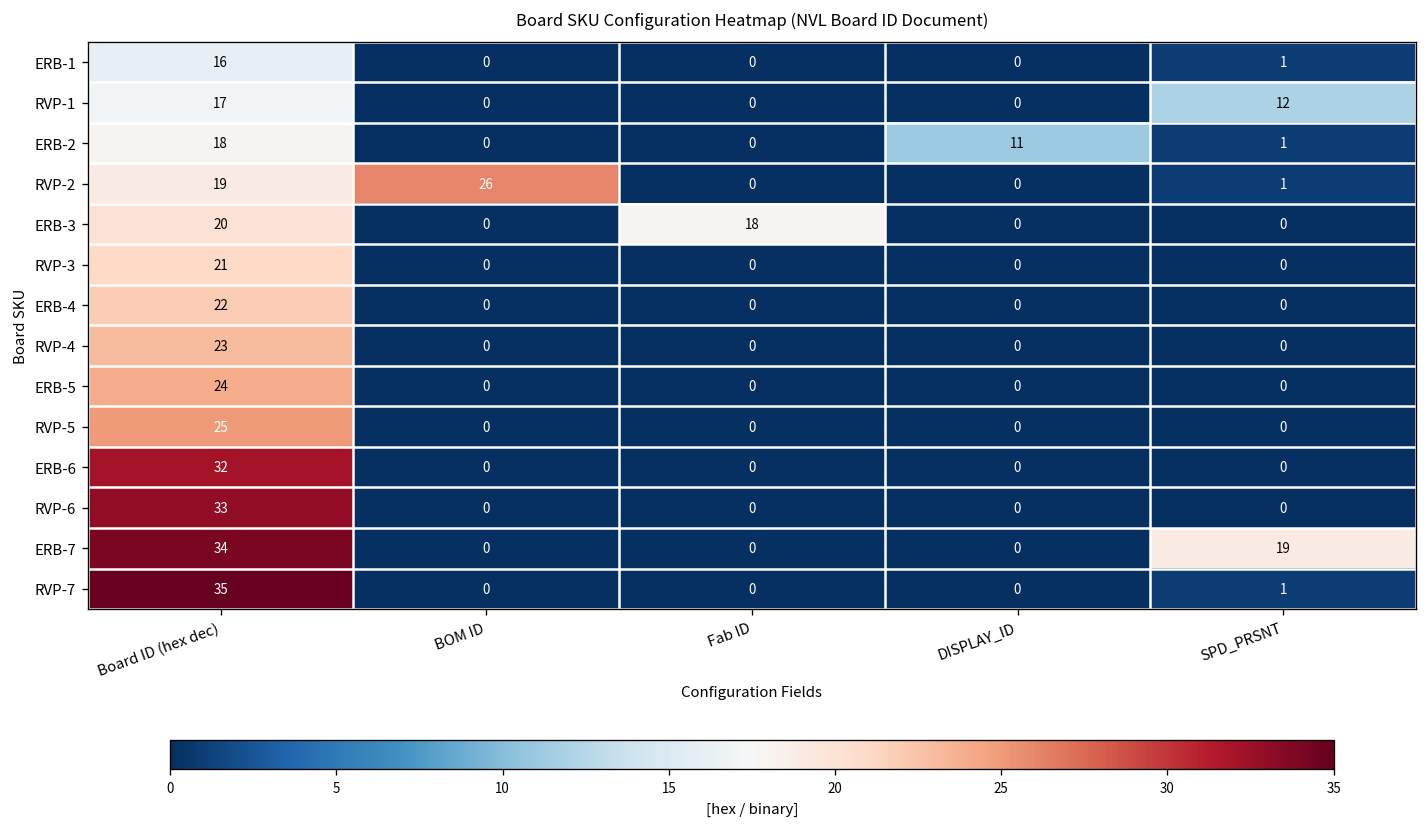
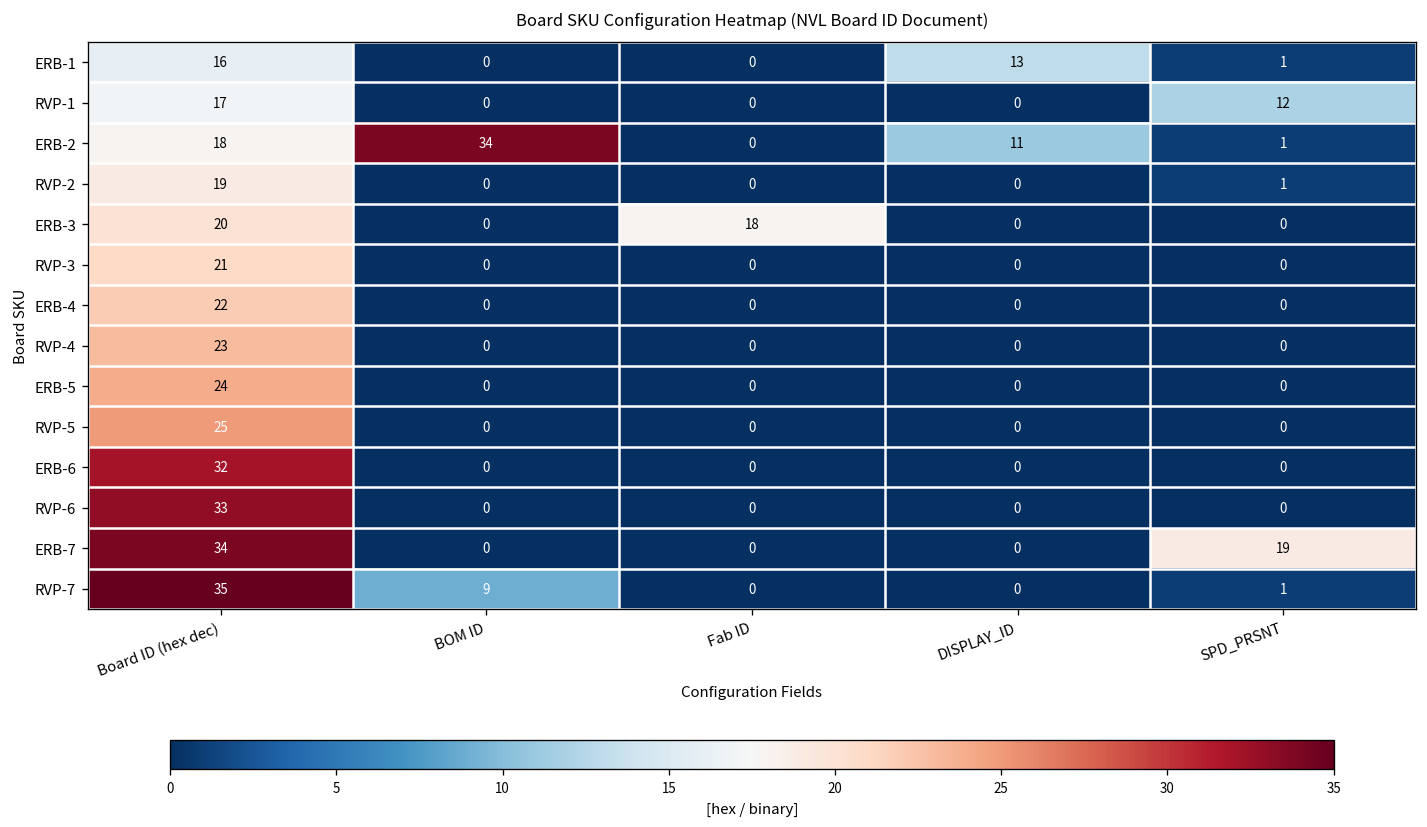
  {
    "ERB-1": {
      "Board ID (hex dec)": 16,
      "BOM ID": 0,
      "Fab ID": 0,
-     "DISPLAY_ID": 0,
+     "DISPLAY_ID": 13,
      "SPD_PRSNT": 1
    },
    "RVP-1": {
      "Board ID (hex dec)": 17,
      "BOM ID": 0,
      "Fab ID": 0,
      "DISPLAY_ID": 0,
      "SPD_PRSNT": 12
    },
    "ERB-2": {
      "Board ID (hex dec)": 18,
-     "BOM ID": 0,
+     "BOM ID": 34,
      "Fab ID": 0,
      "DISPLAY_ID": 11,
      "SPD_PRSNT": 1
    },
    "RVP-2": {
      "Board ID (hex dec)": 19,
-     "BOM ID": 26,
+     "BOM ID": 0,
      "Fab ID": 0,
      "DISPLAY_ID": 0,
      "SPD_PRSNT": 1
    },
    "ERB-3": {
      "Board ID (hex dec)": 20,
      "BOM ID": 0,
      "Fab ID": 18,
      "DISPLAY_ID": 0,
      "SPD_PRSNT": 0
    },
    "RVP-3": {
      "Board ID (hex dec)": 21,
      "BOM ID": 0,
      "Fab ID": 0,
      "DISPLAY_ID": 0,
      "SPD_PRSNT": 0
    },
    "ERB-4": {
      "Board ID (hex dec)": 22,
      "BOM ID": 0,
      "Fab ID": 0,
      "DISPLAY_ID": 0,
      "SPD_PRSNT": 0
    },
    "RVP-4": {
      "Board ID (hex dec)": 23,
      "BOM ID": 0,
      "Fab ID": 0,
      "DISPLAY_ID": 0,
      "SPD_PRSNT": 0
    },
    "ERB-5": {
      "Board ID (hex dec)": 24,
      "BOM ID": 0,
      "Fab ID": 0,
      "DISPLAY_ID": 0,
      "SPD_PRSNT": 0
    },
    "RVP-5": {
      "Board ID (hex dec)": 25,
      "BOM ID": 0,
      "Fab ID": 0,
      "DISPLAY_ID": 0,
      "SPD_PRSNT": 0
    },
    "ERB-6": {
      "Board ID (hex dec)": 32,
      "BOM ID": 0,
      "Fab ID": 0,
      "DISPLAY_ID": 0,
      "SPD_PRSNT": 0
    },
    "RVP-6": {
      "Board ID (hex dec)": 33,
      "BOM ID": 0,
      "Fab ID": 0,
      "DISPLAY_ID": 0,
      "SPD_PRSNT": 0
    },
    "ERB-7": {
      "Board ID (hex dec)": 34,
      "BOM ID": 0,
      "Fab ID": 0,
      "DISPLAY_ID": 0,
      "SPD_PRSNT": 19
    },
    "RVP-7": {
      "Board ID (hex dec)": 35,
-     "BOM ID": 0,
+     "BOM ID": 9,
      "Fab ID": 0,
      "DISPLAY_ID": 0,
      "SPD_PRSNT": 1
    }
  }
